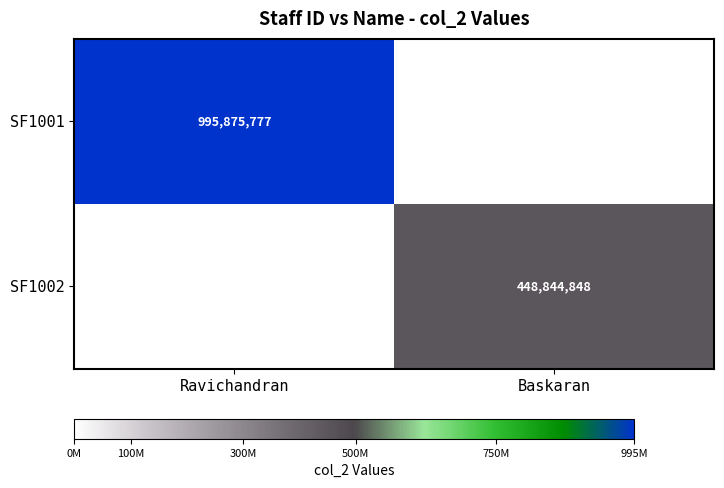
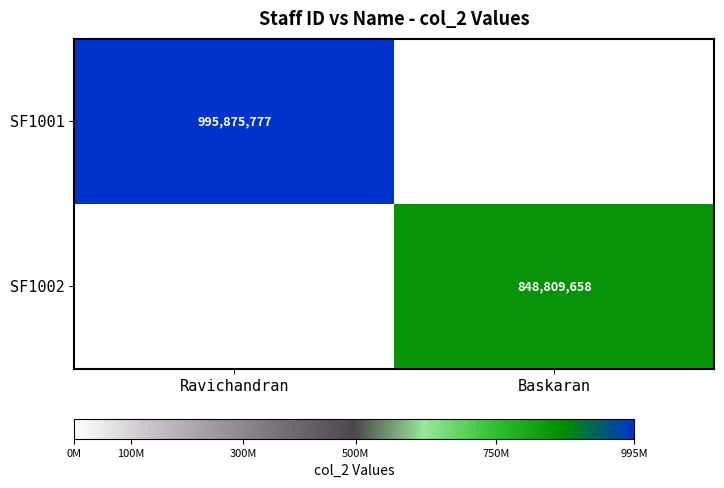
  {
    "SF1001": {
      "Ravichandran": "995,875,777"
    },
    "SF1002": {
-     "Baskaran": "448,844,848"
+     "Baskaran": "848,809,658"
    }
  }
